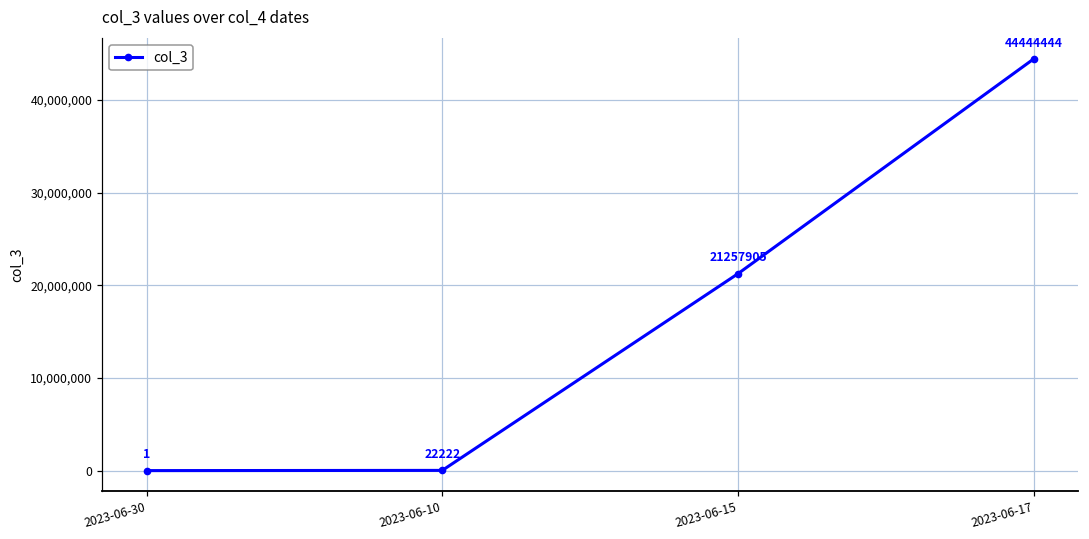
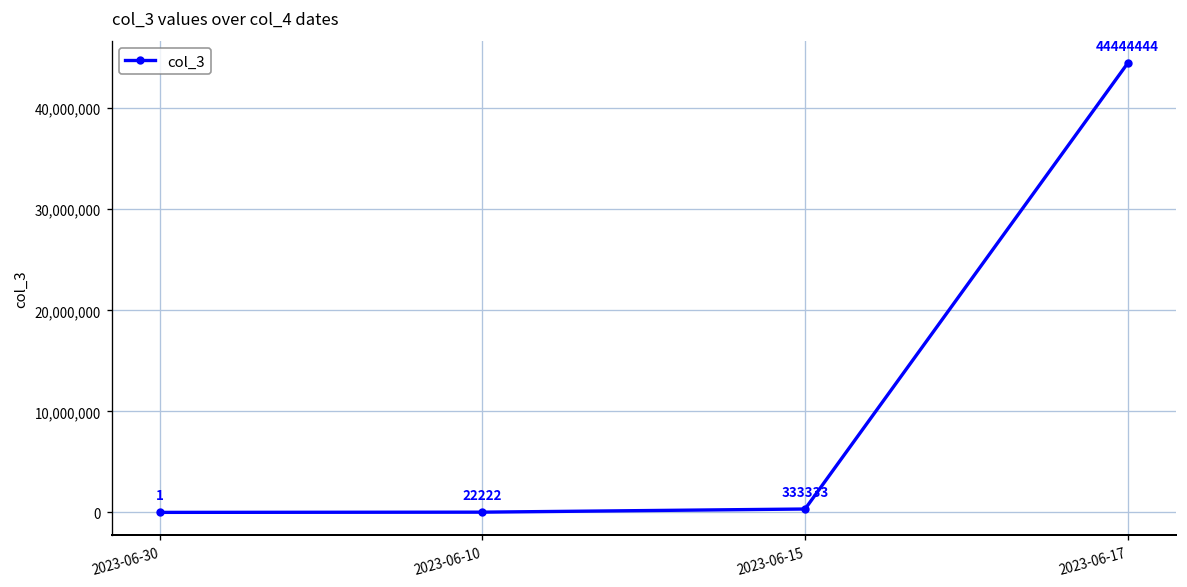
  {
    "2023-06-30": 1,
    "2023-06-10": 22222,
-   "2023-06-15": 21257905,
+   "2023-06-15": 333333,
    "2023-06-17": 44444444
  }
